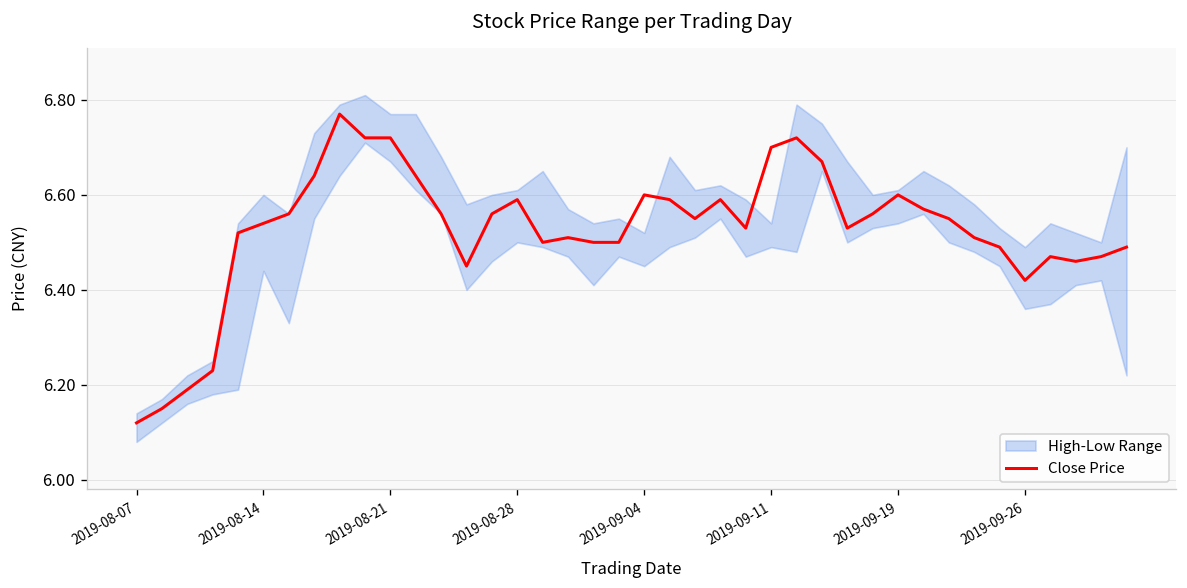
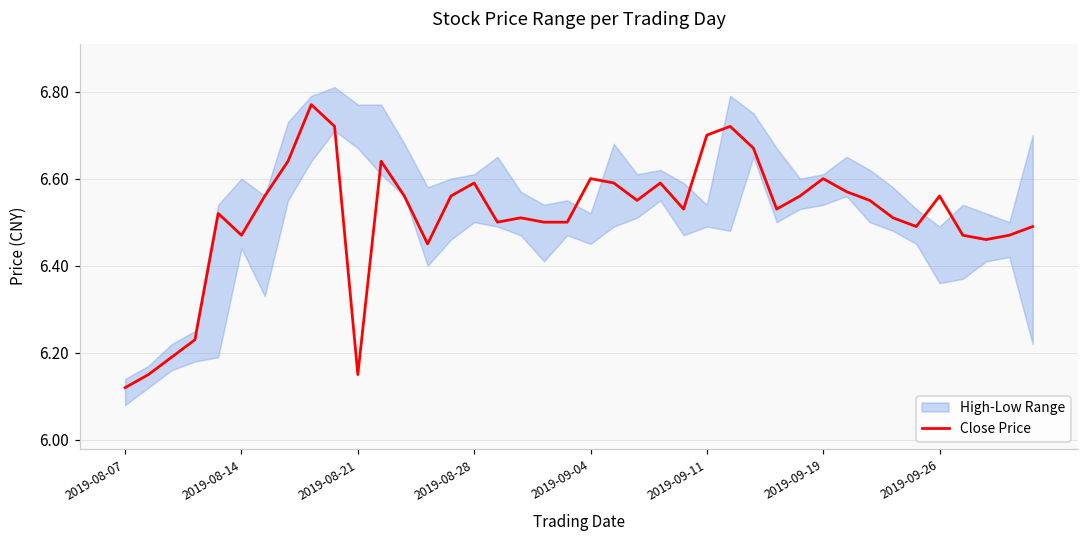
  {
    "Close Price": {
      "2019-08-07": 6.12,
-     "2019-08-14": 6.54,
-     "2019-08-21": 6.72,
+     "2019-08-14": 6.47,
+     "2019-08-21": 6.15,
      "2019-08-28": 6.59,
      "2019-09-04": 6.60,
      "2019-09-11": 6.70,
      "2019-09-19": 6.60,
-     "2019-09-26": 6.42
+     "2019-09-26": 6.56
    }
  }
